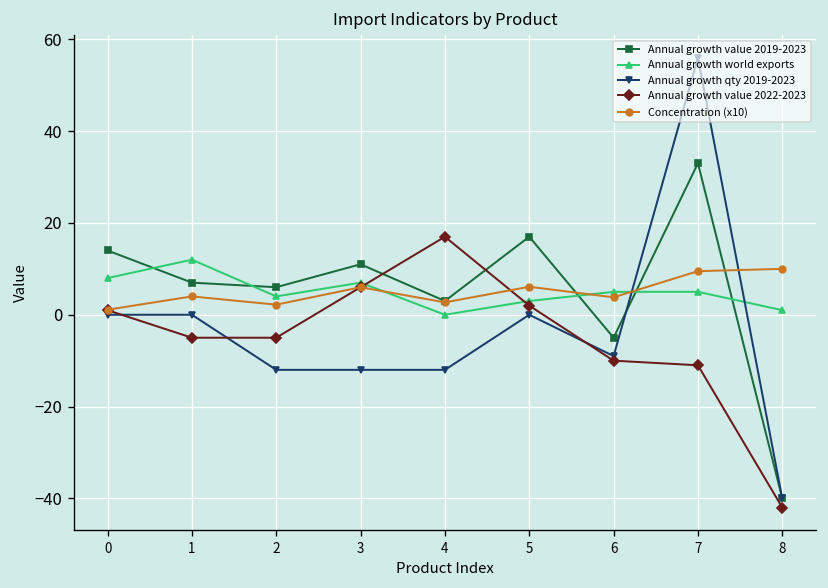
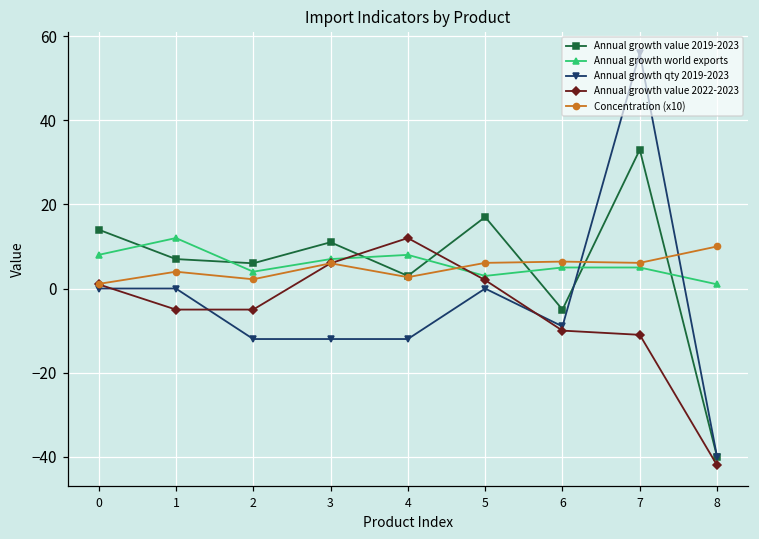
  {
    "Annual growth value 2019-2023": {
      "0": 14,
      "1": 7,
      "2": 6,
      "3": 11,
      "5": 17,
      "6": -5,
      "7": 33
    },
    "Annual growth world exports": {
      "0": 8,
      "1": 12,
      "2": 4,
      "3": 7,
-     "4": 0,
+     "4": 8,
      "5": 3,
      "6": 5,
      "7": 5,
      "8": 1
    },
    "Annual growth qty 2019-2023": {
      "0": 0,
      "1": 0,
      "2": -12,
      "3": -12,
      "4": -12,
      "5": 0,
      "6": -9
    },
    "Annual growth value 2022-2023": {
      "1": -5,
      "2": -5,
-     "4": 17,
+     "4": 12,
      "5": 2,
      "6": -10,
      "7": -11,
      "8": -42
    },
    "Concentration (x10)": {
      "1": 4,
      "2": 2,
      "5": 6,
-     "6": 4,
-     "7": 10,
+     "6": 6,
+     "7": 6,
      "8": 10
    }
  }
